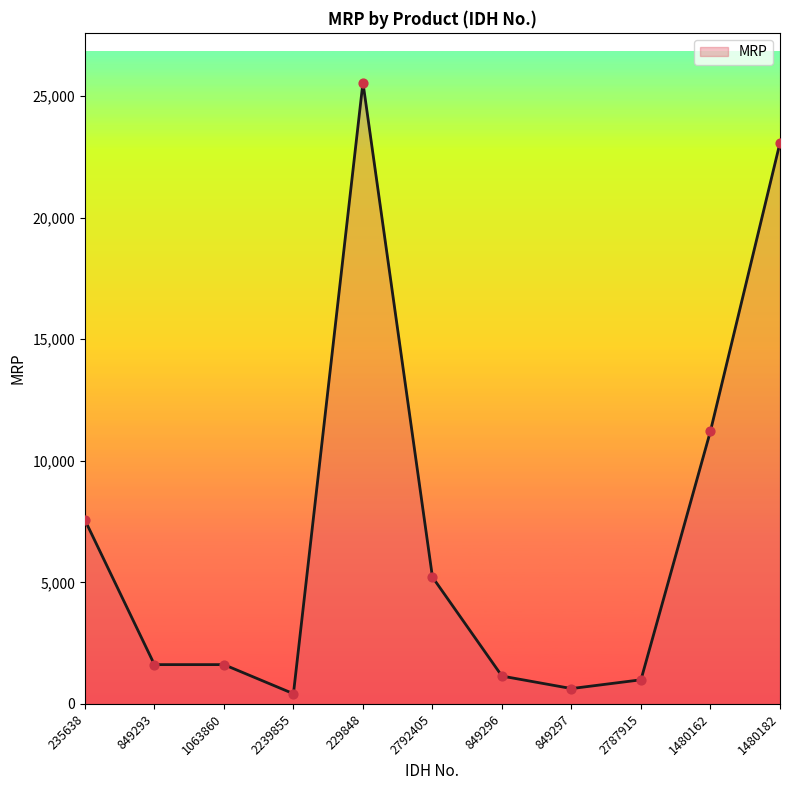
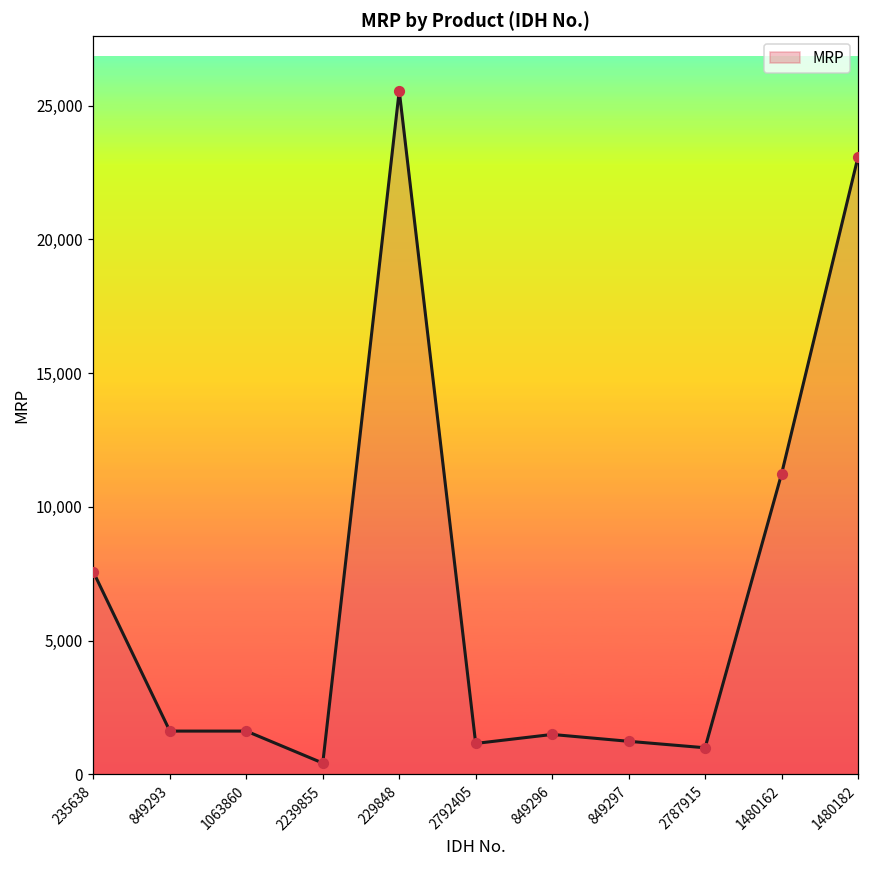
  {
    "235638": "7,600",
    "849293": "1,600",
    "1063860": "1,600",
    "2239855": "400",
    "229848": "25,600",
-   "2792405": "5,200",
-   "849296": "1,100",
-   "849297": "600",
+   "2792405": "1,200",
+   "849296": "1,500",
+   "849297": "1,200",
    "2787915": "1,000",
    "1480162": "11,200",
    "1480182": "23,100"
  }
